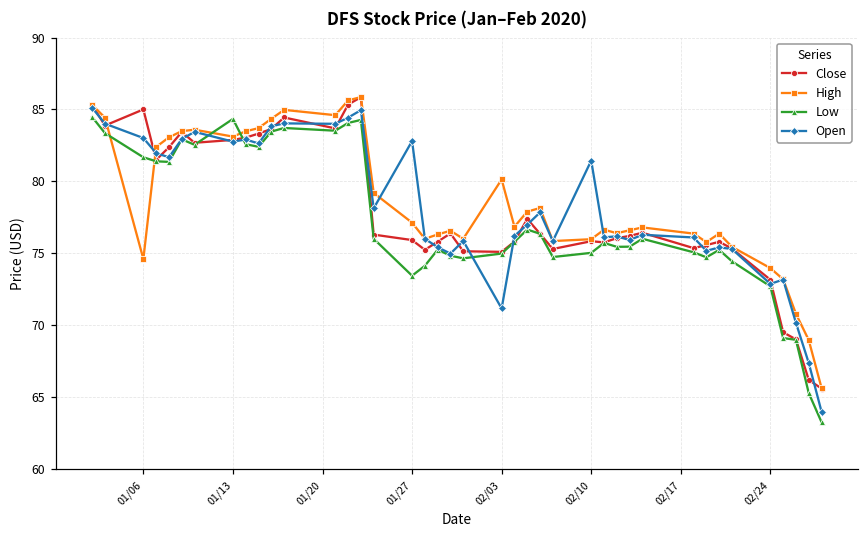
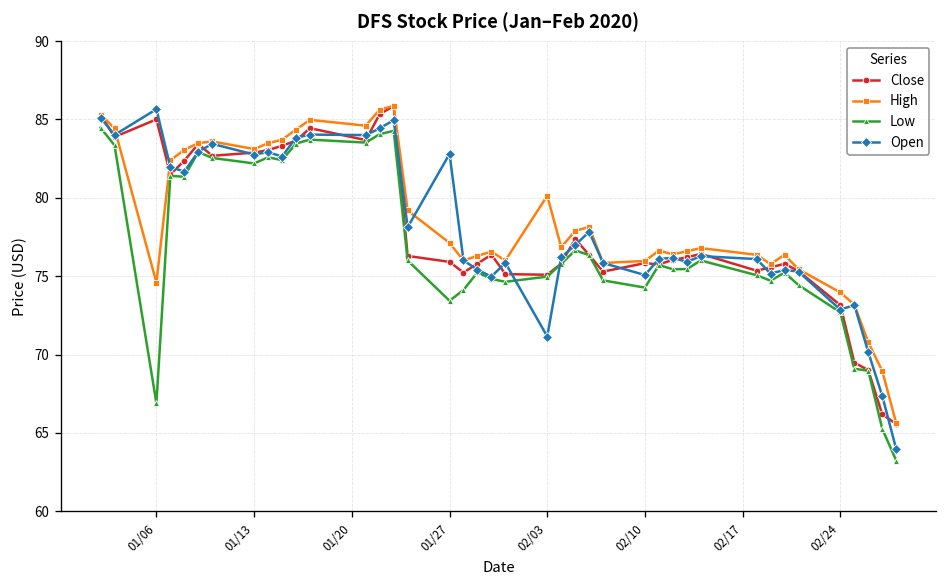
  {
    "Close": {
      "01/06": 85.0,
      "01/27": 75.9,
      "02/24": 73.2
    },
    "High": {
      "01/06": 74.6,
      "01/13": 83.1,
      "01/27": 77.1,
      "02/03": 80.1,
      "02/24": 74.0
    },
    "Low": {
-     "01/06": 81.7,
-     "01/13": 84.3,
+     "01/06": 66.9,
+     "01/13": 82.2,
      "01/27": 73.4,
-     "02/10": 75.0
+     "02/10": 74.3
    },
    "Open": {
-     "01/06": 83.0,
+     "01/06": 85.7,
      "01/27": 82.8,
      "02/03": 71.2,
-     "02/10": 81.4
+     "02/10": 75.1
    }
  }
